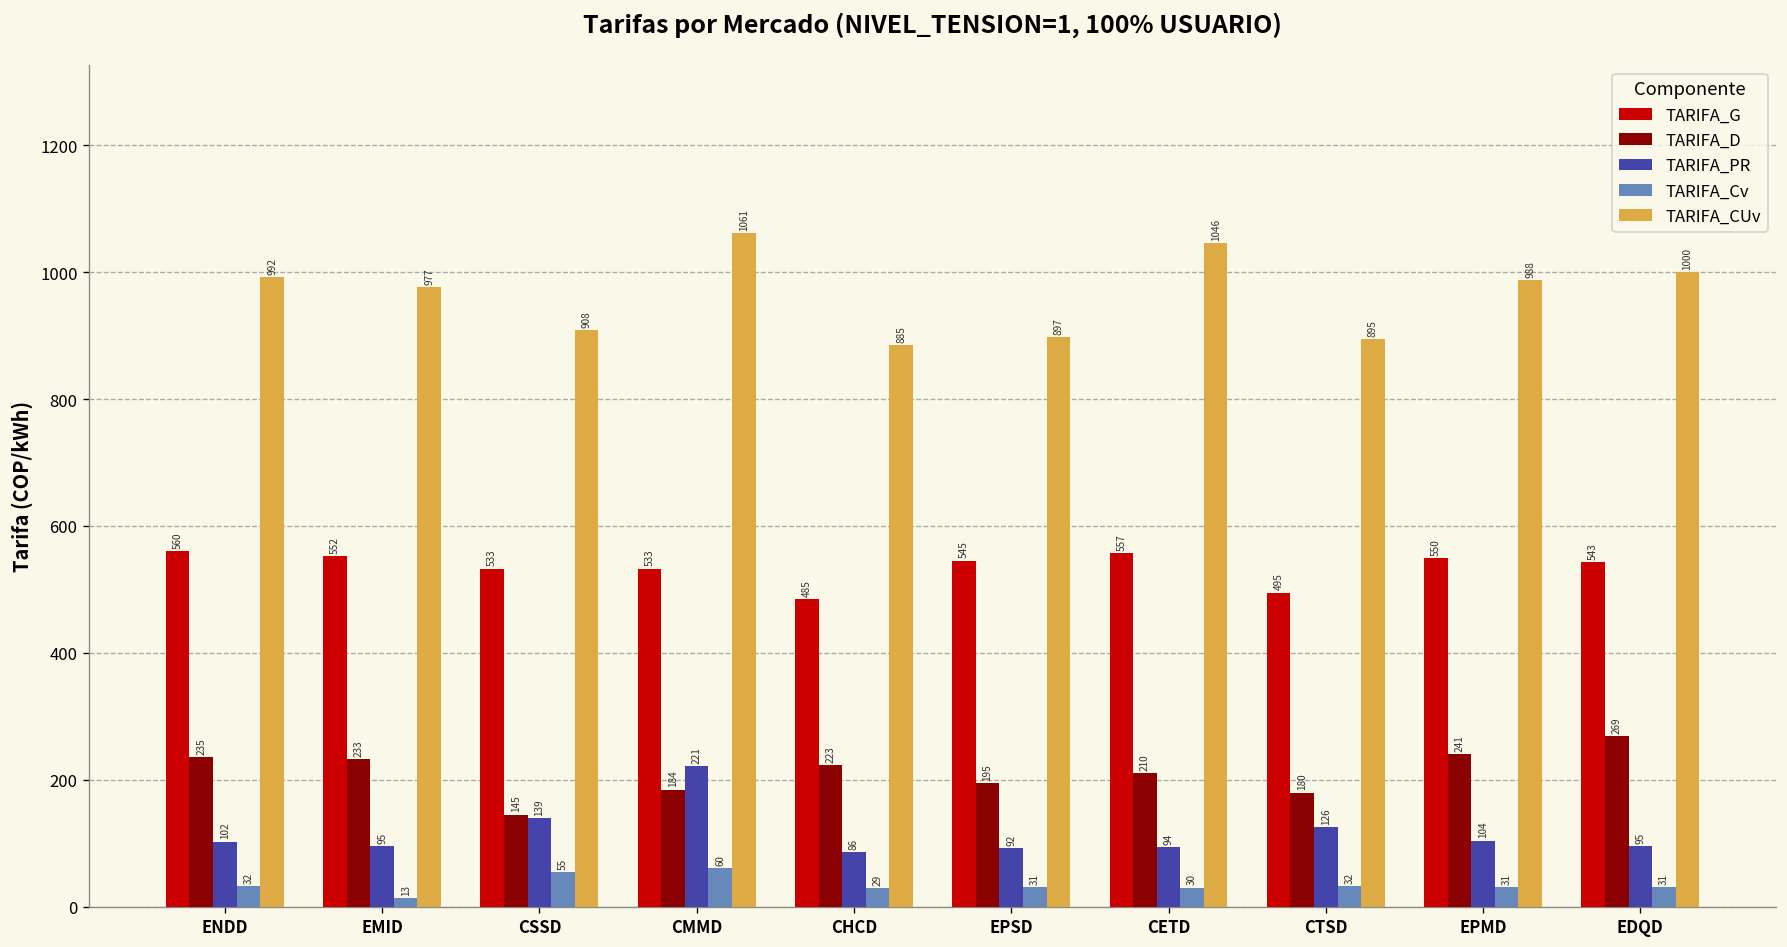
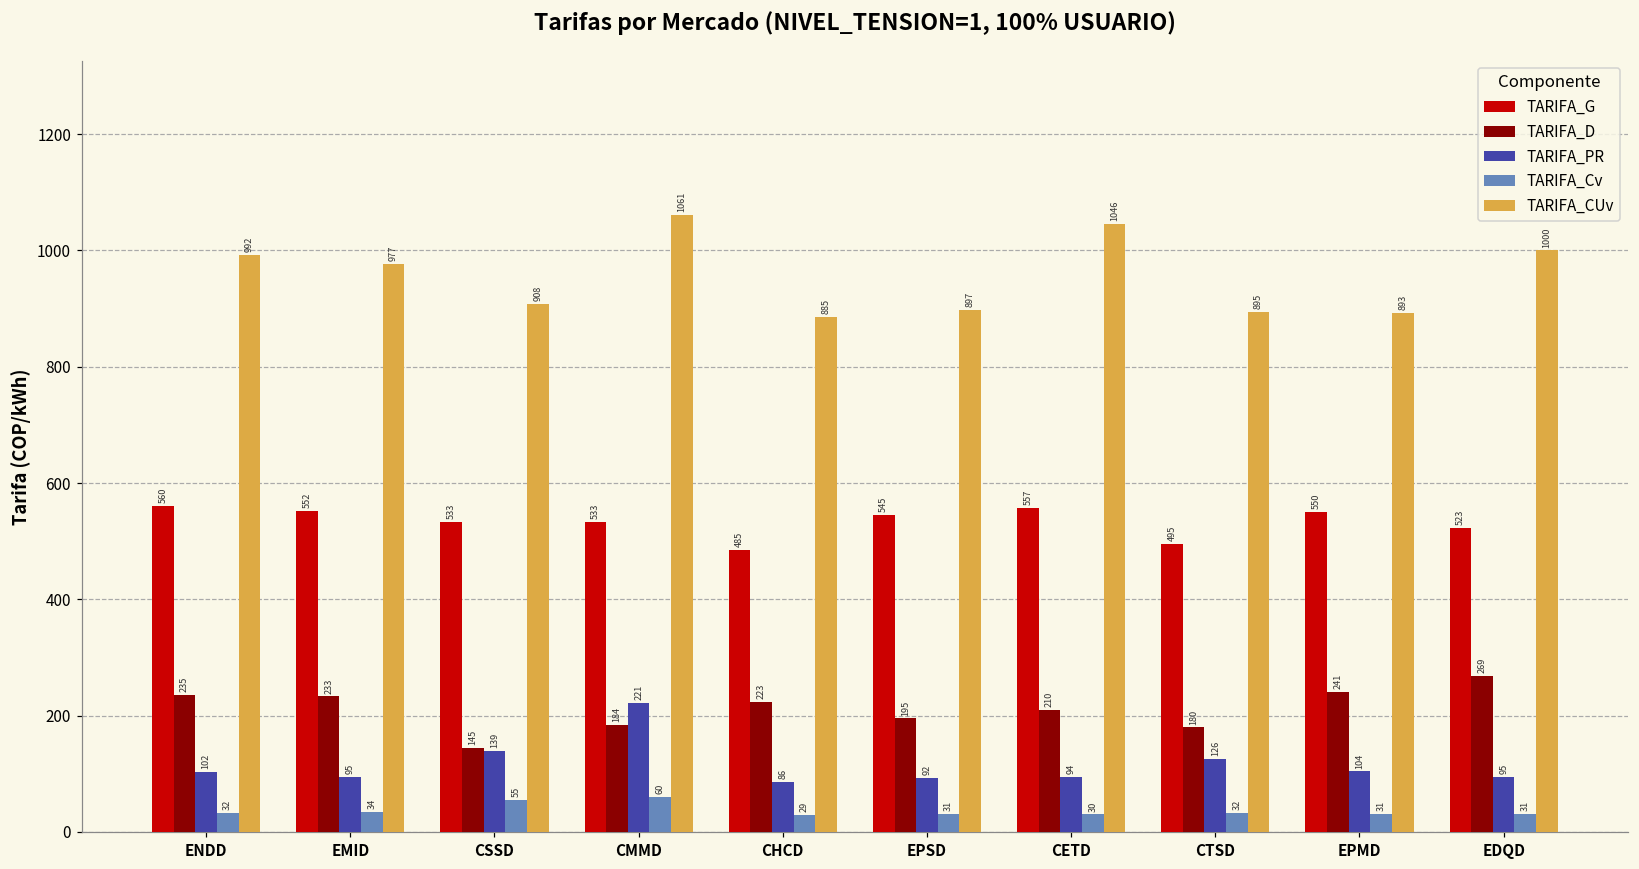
  {
    "TARIFA_G": {
      "ENDD": 560,
      "EMID": 552,
      "CSSD": 533,
      "CMMD": 533,
      "CHCD": 485,
      "EPSD": 545,
      "CETD": 557,
      "CTSD": 495,
      "EPMD": 550,
-     "EDQD": 543
+     "EDQD": 523
    },
    "TARIFA_D": {
      "ENDD": 235,
      "EMID": 233,
      "CSSD": 145,
      "CMMD": 184,
      "CHCD": 223,
      "EPSD": 195,
      "CETD": 210,
      "CTSD": 180,
      "EPMD": 241,
      "EDQD": 269
    },
    "TARIFA_PR": {
      "ENDD": 102,
      "EMID": 95,
      "CSSD": 139,
      "CMMD": 221,
      "CHCD": 86,
      "EPSD": 92,
      "CETD": 94,
      "CTSD": 126,
      "EPMD": 104,
      "EDQD": 95
    },
    "TARIFA_Cv": {
      "ENDD": 32,
-     "EMID": 13,
+     "EMID": 34,
      "CSSD": 55,
      "CMMD": 60,
      "CHCD": 29,
      "EPSD": 31,
      "CETD": 30,
      "CTSD": 32,
      "EPMD": 31,
      "EDQD": 31
    },
    "TARIFA_CUv": {
      "ENDD": 992,
      "EMID": 977,
      "CSSD": 908,
      "CMMD": 1061,
      "CHCD": 885,
      "EPSD": 897,
      "CETD": 1046,
      "CTSD": 895,
-     "EPMD": 988,
+     "EPMD": 893,
      "EDQD": 1000
    }
  }
